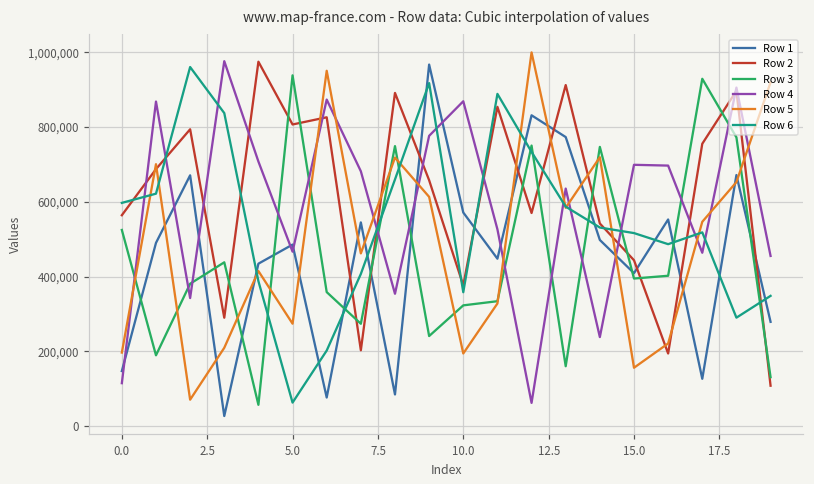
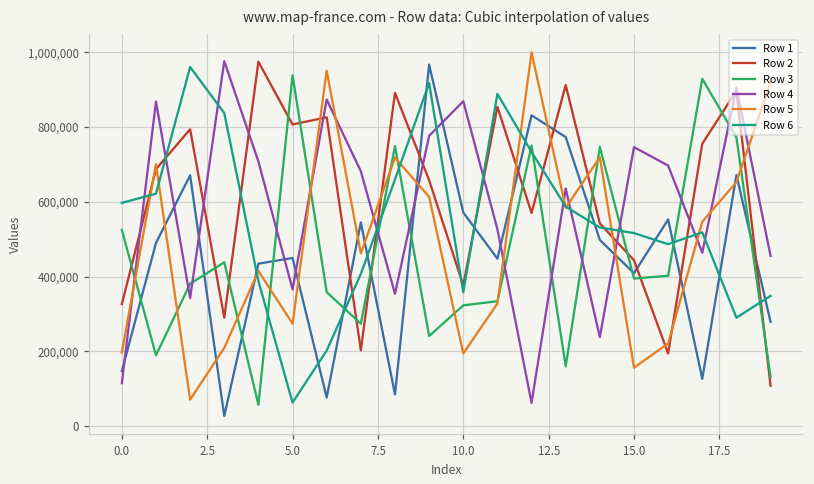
  {
    "Row 1": {
      "0.0": "150,000",
-     "5.0": "490,000",
+     "5.0": "450,000",
      "10.0": "570,000",
      "15.0": "410,000"
    },
    "Row 2": {
-     "0.0": "560,000",
+     "0.0": "330,000",
      "5.0": "810,000",
      "10.0": "380,000",
      "15.0": "440,000"
    },
    "Row 4": {
      "0.0": "120,000",
-     "5.0": "470,000",
+     "5.0": "370,000",
      "10.0": "870,000",
-     "15.0": "700,000"
+     "15.0": "750,000"
    },
    "Row 5": {
      "0.0": "200,000",
      "5.0": "270,000",
      "10.0": "190,000",
      "15.0": "160,000"
    }
  }
